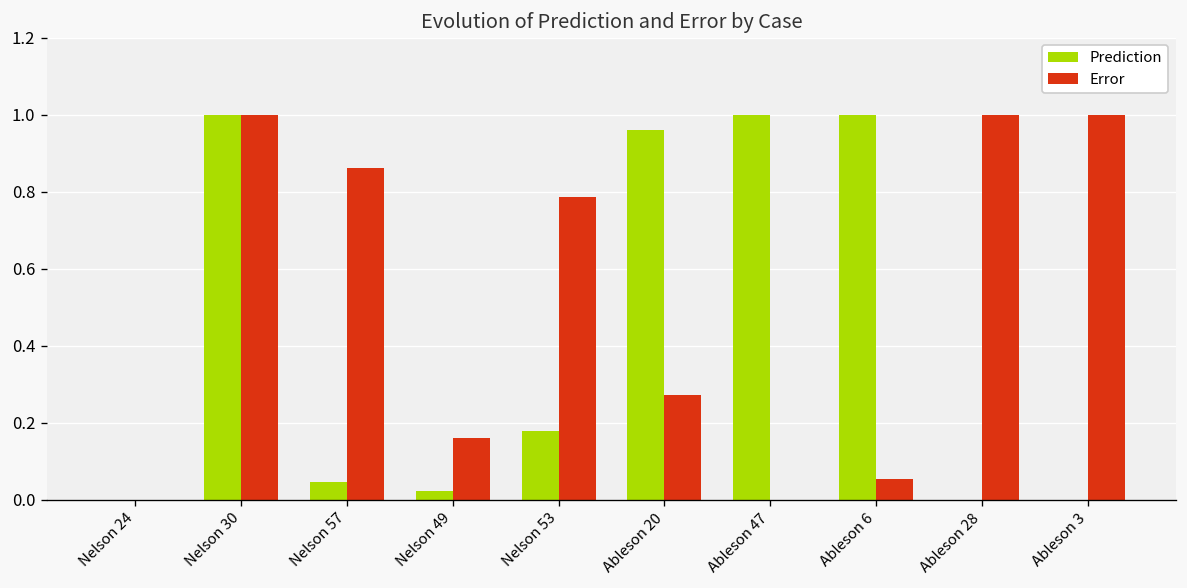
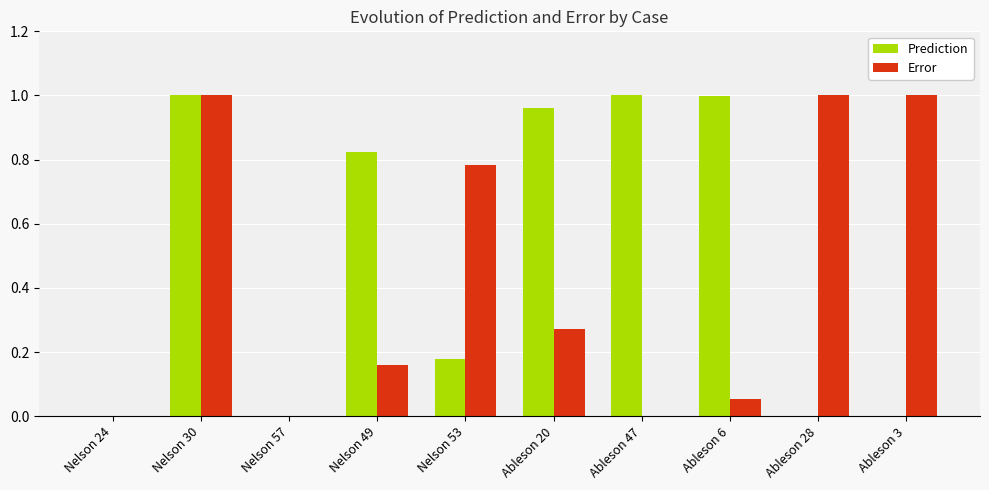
  {
    "Prediction": {
      "Nelson 30": 1.00,
-     "Nelson 57": 0.04,
-     "Nelson 49": 0.02,
+     "Nelson 57": 0.00,
+     "Nelson 49": 0.82,
      "Nelson 53": 0.18,
      "Ableson 20": 0.96,
      "Ableson 47": 1.00,
      "Ableson 6": 1.00
    },
    "Error": {
      "Nelson 30": 1.00,
-     "Nelson 57": 0.86,
+     "Nelson 57": 0.00,
      "Nelson 49": 0.16,
      "Nelson 53": 0.78,
      "Ableson 20": 0.27,
      "Ableson 6": 0.05,
      "Ableson 28": 1.00,
      "Ableson 3": 1.00
    }
  }
